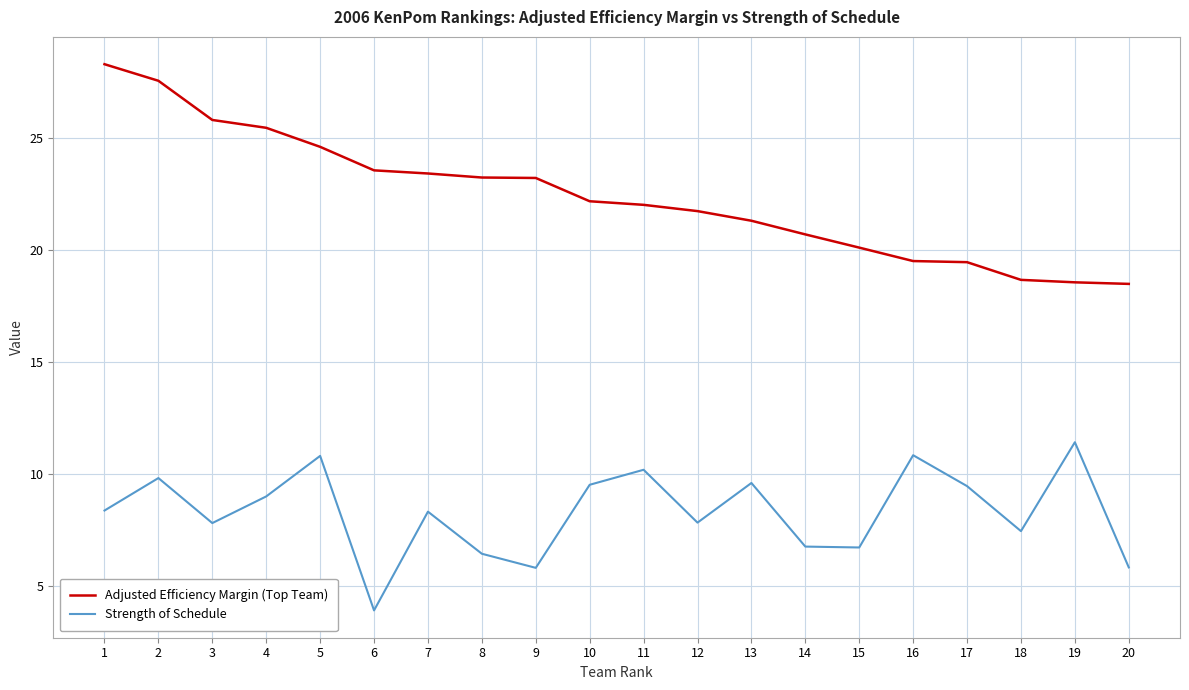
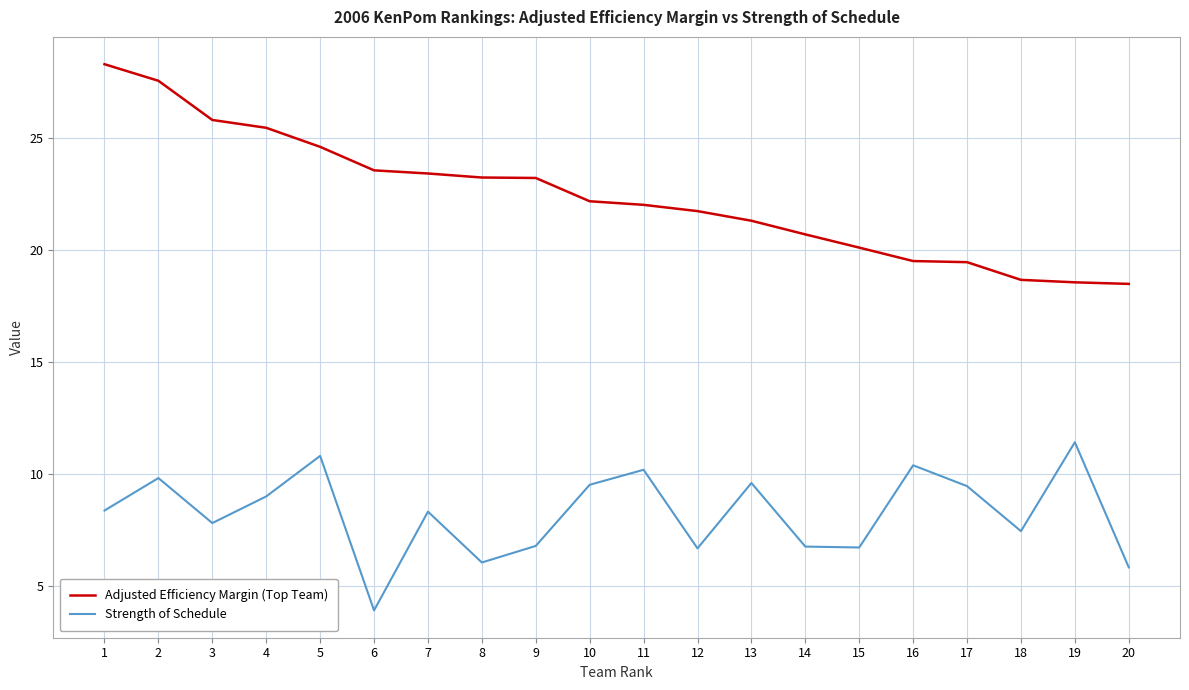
  {
    "Adjusted Efficiency Margin (Top Team)": {
      "1": 28.3,
      "2": 27.5,
      "3": 25.8,
      "4": 25.4,
      "5": 24.6,
      "6": 23.5,
      "7": 23.4,
      "8": 23.2,
      "9": 23.2,
      "10": 22.2,
      "11": 22.0,
      "12": 21.7,
      "13": 21.3,
      "14": 20.7,
      "15": 20.1,
      "16": 19.5,
      "17": 19.4,
      "18": 18.7,
      "19": 18.5,
      "20": 18.5
    },
    "Strength of Schedule": {
      "1": 8.4,
      "2": 9.8,
      "3": 7.8,
      "4": 9.0,
      "5": 10.8,
      "6": 3.9,
      "7": 8.3,
-     "8": 6.4,
-     "9": 5.8,
+     "8": 6.0,
+     "9": 6.8,
      "10": 9.5,
      "11": 10.2,
-     "12": 7.8,
+     "12": 6.7,
      "13": 9.6,
      "14": 6.7,
      "15": 6.7,
-     "16": 10.8,
+     "16": 10.4,
      "17": 9.4,
      "18": 7.4,
      "19": 11.4,
      "20": 5.8
    }
  }
